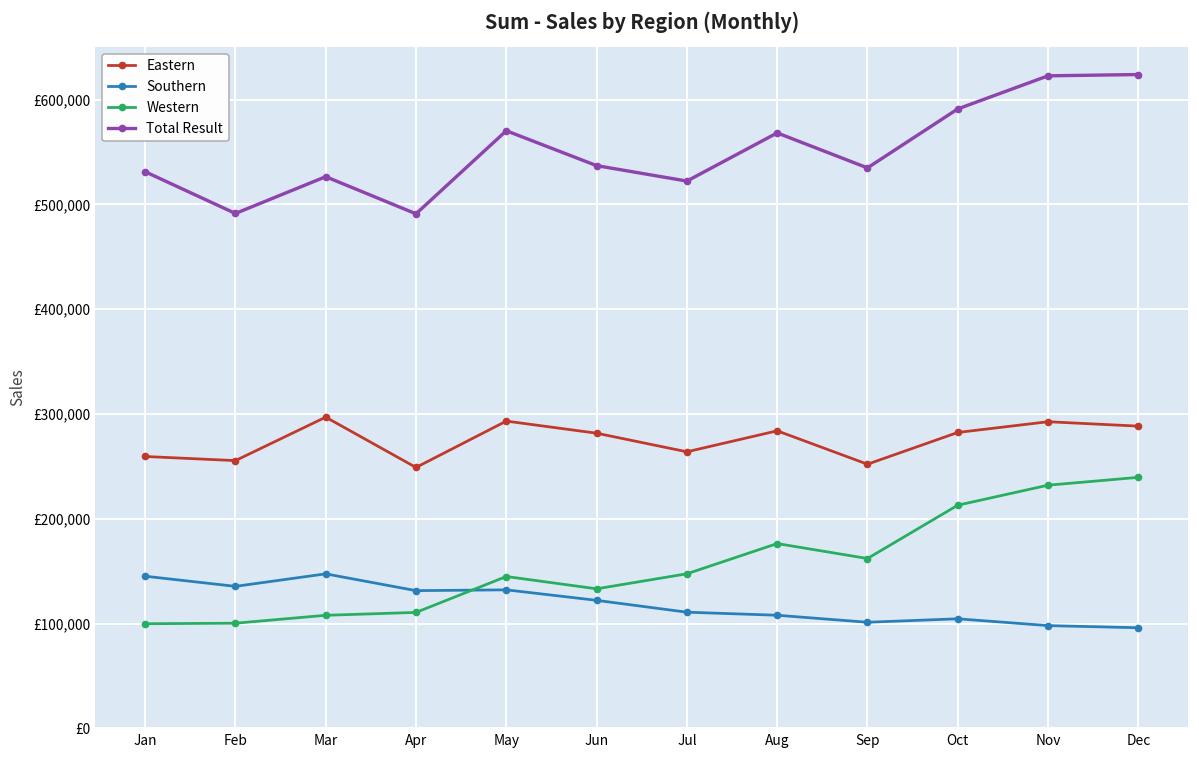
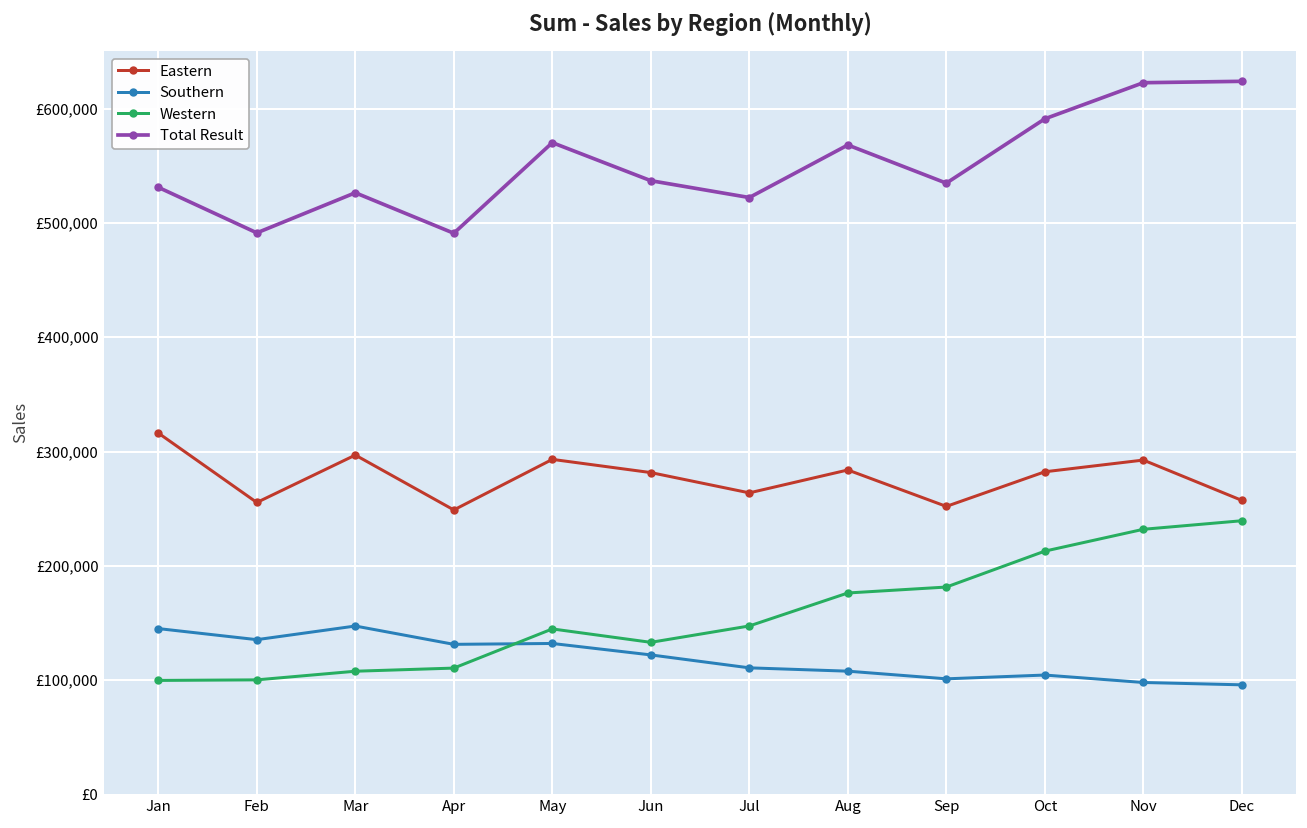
  {
    "Eastern": {
-     "Jan": "£260,000",
+     "Jan": "£320,000",
      "Feb": "£260,000",
      "Mar": "£300,000",
      "Apr": "£250,000",
      "May": "£290,000",
      "Jun": "£280,000",
      "Jul": "£260,000",
      "Aug": "£280,000",
      "Sep": "£250,000",
      "Oct": "£280,000",
      "Nov": "£290,000",
-     "Dec": "£290,000"
+     "Dec": "£260,000"
    },
    "Southern": {
      "Jan": "£150,000",
      "Feb": "£140,000",
      "Mar": "£150,000",
      "Apr": "£130,000",
      "May": "£130,000",
      "Jun": "£120,000",
      "Jul": "£110,000",
      "Aug": "£110,000",
      "Sep": "£100,000",
      "Oct": "£100,000",
      "Nov": "£100,000",
      "Dec": "£100,000"
    },
    "Western": {
      "Jan": "£100,000",
      "Feb": "£100,000",
      "Mar": "£110,000",
      "Apr": "£110,000",
      "May": "£140,000",
      "Jun": "£130,000",
      "Jul": "£150,000",
      "Aug": "£180,000",
-     "Sep": "£160,000",
+     "Sep": "£180,000",
      "Oct": "£210,000",
      "Nov": "£230,000",
      "Dec": "£240,000"
    },
    "Total Result": {
      "Jan": "£530,000",
      "Feb": "£490,000",
      "Mar": "£530,000",
      "Apr": "£490,000",
      "May": "£570,000",
      "Jun": "£540,000",
      "Jul": "£520,000",
      "Aug": "£570,000",
      "Sep": "£530,000",
      "Oct": "£590,000",
      "Nov": "£620,000",
      "Dec": "£620,000"
    }
  }
